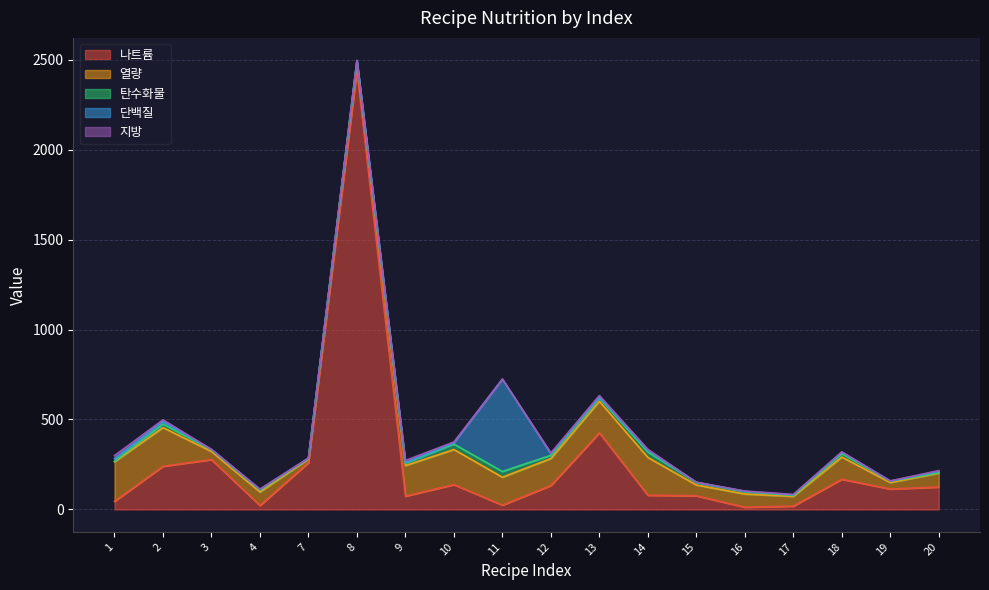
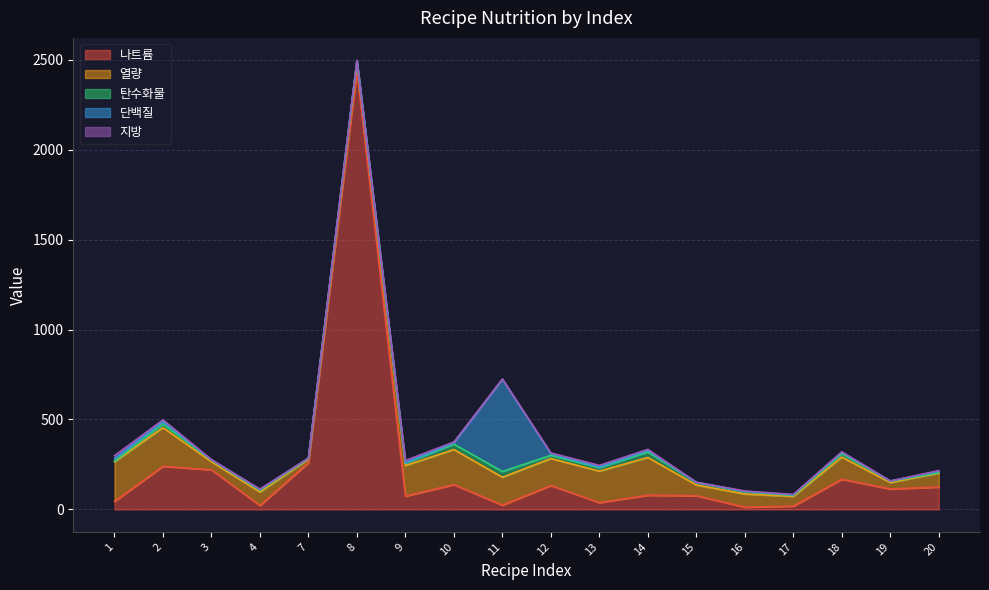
  {
    "나트륨": {
      "1": 50,
      "2": 240,
-     "3": 280,
+     "3": 220,
      "4": 20,
      "7": 260,
      "8": 2440,
      "9": 70,
      "10": 140,
      "11": 20,
      "12": 130,
-     "13": 430,
+     "13": 40,
      "14": 80,
      "15": 80,
      "16": 10,
      "17": 20,
      "18": 170,
      "19": 110,
      "20": 120
    },
    "열량": {
      "2": 220,
      "10": 200,
      "11": 160,
      "12": 150,
      "13": 180,
      "14": 210,
      "18": 120
    },
    "탄수화물": {
      "11": 30
    },
    "지방": {
      "1": 20
    }
  }
